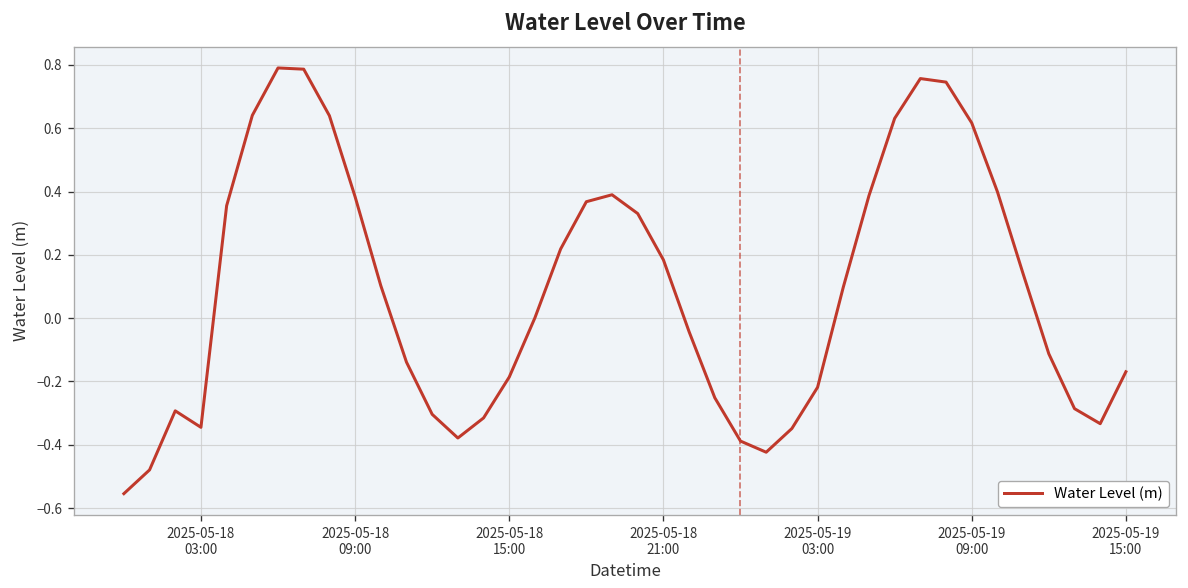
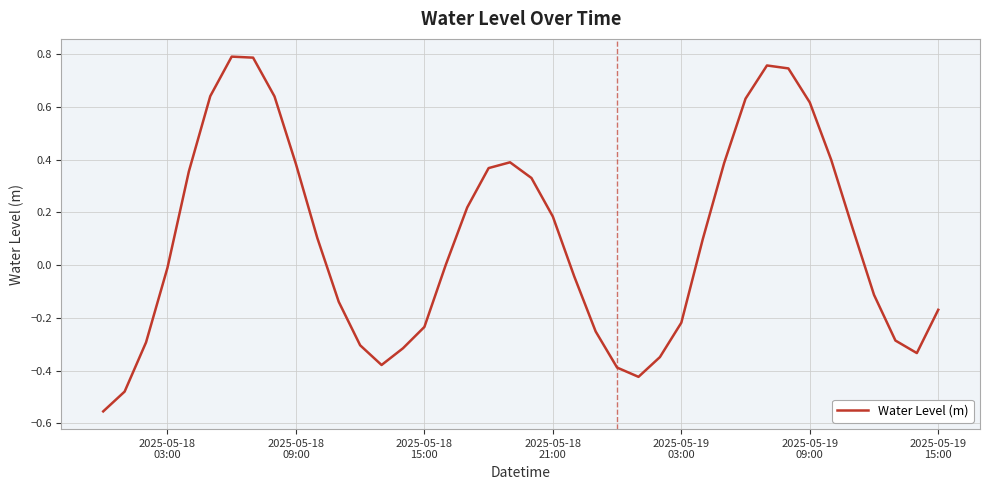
  {
-   "2025-05-18 03:00": -0.34,
+   "2025-05-18 03:00": -0.01,
    "2025-05-18 09:00": 0.38,
-   "2025-05-18 15:00": -0.19,
+   "2025-05-18 15:00": -0.23,
    "2025-05-18 21:00": 0.18,
    "2025-05-19 03:00": -0.22,
    "2025-05-19 09:00": 0.62,
    "2025-05-19 15:00": -0.17
  }
